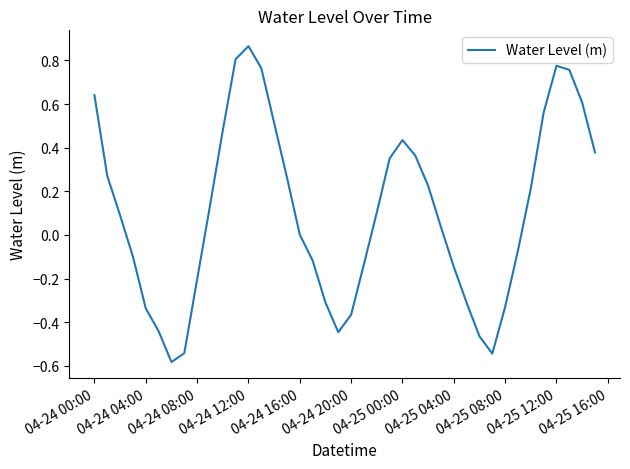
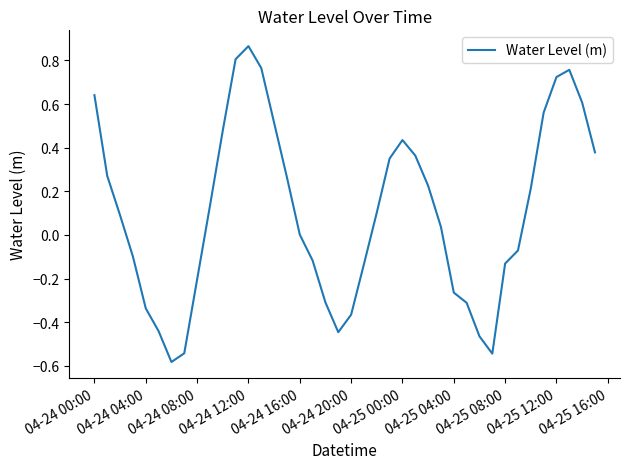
  {
    "04-24 00:00": 0.64,
    "04-24 04:00": -0.34,
    "04-24 08:00": -0.20,
    "04-24 12:00": 0.87,
    "04-24 16:00": 0.00,
    "04-24 20:00": -0.37,
    "04-25 00:00": 0.43,
-   "04-25 04:00": -0.15,
-   "04-25 08:00": -0.33,
-   "04-25 12:00": 0.78
+   "04-25 04:00": -0.26,
+   "04-25 08:00": -0.13,
+   "04-25 12:00": 0.72
  }
